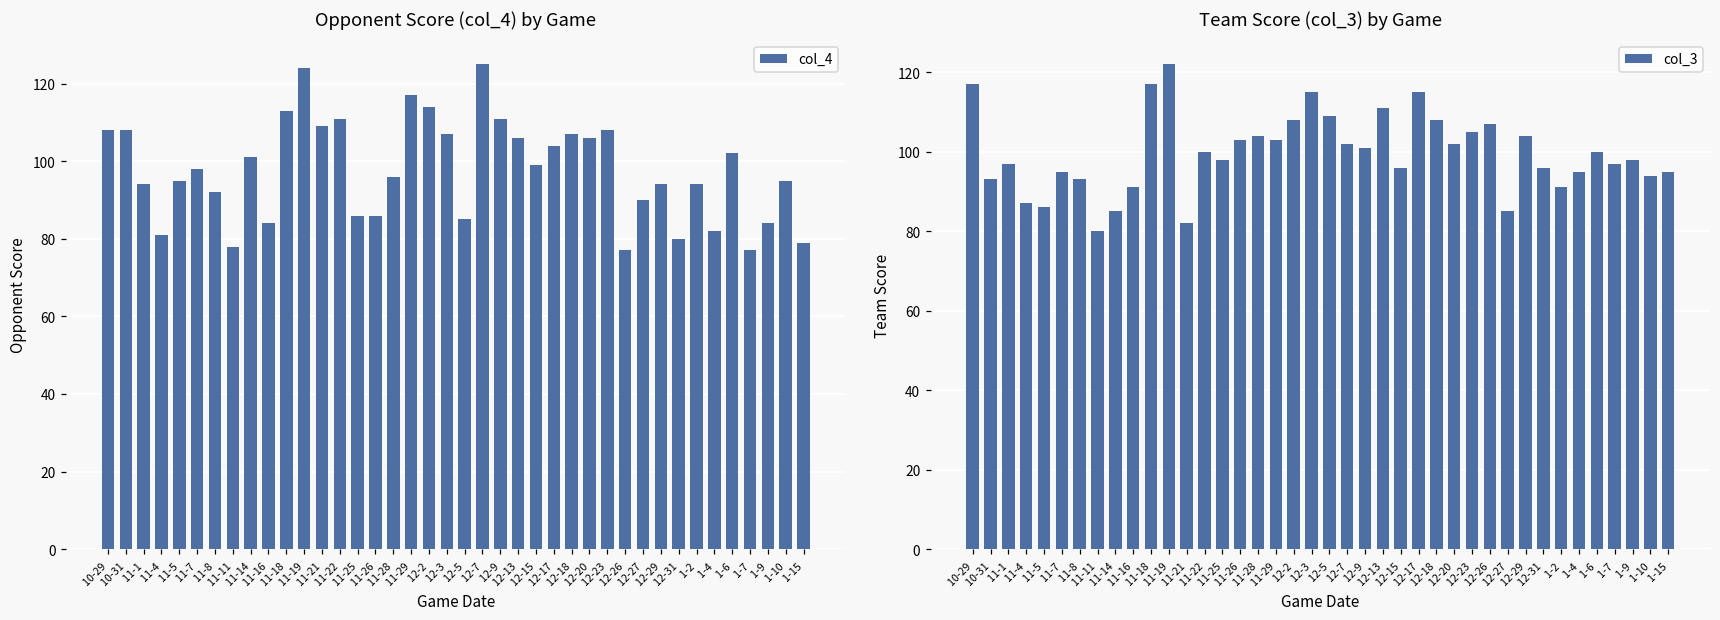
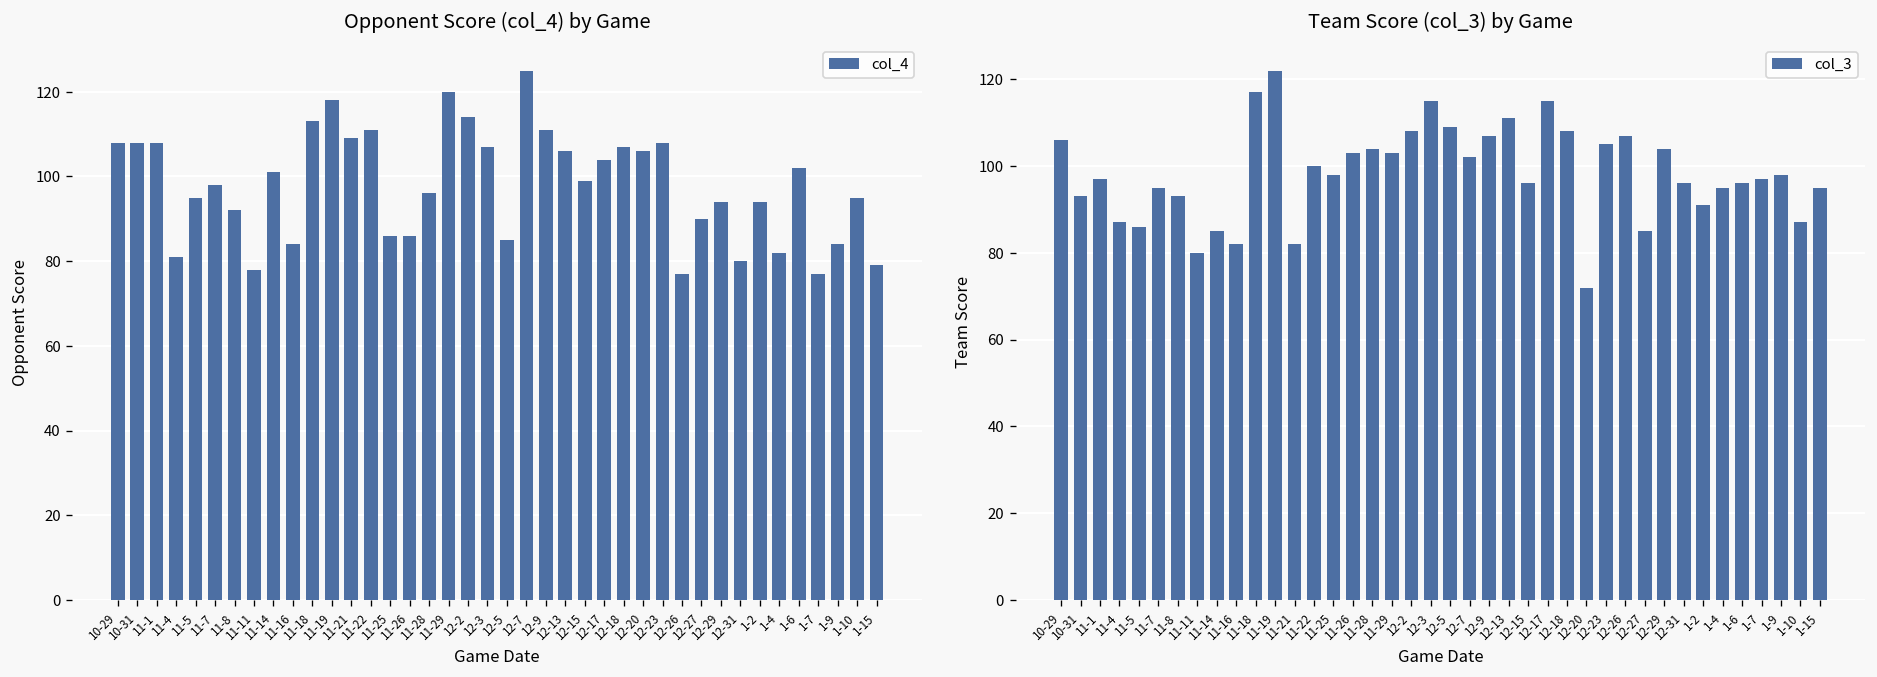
  {
    "Opponent Score (col_4) by Game": {
      "10-29": 108,
      "10-31": 108,
-     "11-1": 94,
+     "11-1": 108,
      "11-4": 81,
      "11-5": 95,
      "11-7": 98,
      "11-8": 92,
      "11-11": 78,
      "11-14": 101,
      "11-16": 84,
      "11-18": 113,
-     "11-19": 124,
+     "11-19": 118,
      "11-21": 109,
      "11-22": 111,
      "11-25": 86,
      "11-26": 86,
      "11-28": 96,
-     "11-29": 117,
+     "11-29": 120,
      "12-2": 114,
      "12-3": 107,
      "12-5": 85,
      "12-7": 125,
      "12-9": 111,
      "12-13": 106,
      "12-15": 99,
      "12-17": 104,
      "12-18": 107,
      "12-20": 106,
      "12-23": 108,
      "12-26": 77,
      "12-27": 90,
      "12-29": 94,
      "12-31": 80,
      "1-2": 94,
      "1-4": 82,
      "1-6": 102,
      "1-7": 77,
      "1-9": 84,
      "1-10": 95,
      "1-15": 79
    },
    "Team Score (col_3) by Game": {
-     "10-29": 117,
+     "10-29": 106,
      "10-31": 93,
      "11-1": 97,
      "11-4": 87,
      "11-5": 86,
      "11-7": 95,
      "11-8": 93,
      "11-11": 80,
      "11-14": 85,
-     "11-16": 91,
+     "11-16": 82,
      "11-18": 117,
      "11-19": 122,
      "11-21": 82,
      "11-22": 100,
      "11-25": 98,
      "11-26": 103,
      "11-28": 104,
      "11-29": 103,
      "12-2": 108,
      "12-3": 115,
      "12-5": 109,
      "12-7": 102,
-     "12-9": 101,
+     "12-9": 107,
      "12-13": 111,
      "12-15": 96,
      "12-17": 115,
      "12-18": 108,
-     "12-20": 102,
+     "12-20": 72,
      "12-23": 105,
      "12-26": 107,
      "12-27": 85,
      "12-29": 104,
      "12-31": 96,
      "1-2": 91,
      "1-4": 95,
-     "1-6": 100,
+     "1-6": 96,
      "1-7": 97,
      "1-9": 98,
-     "1-10": 94,
+     "1-10": 87,
      "1-15": 95
    }
  }
